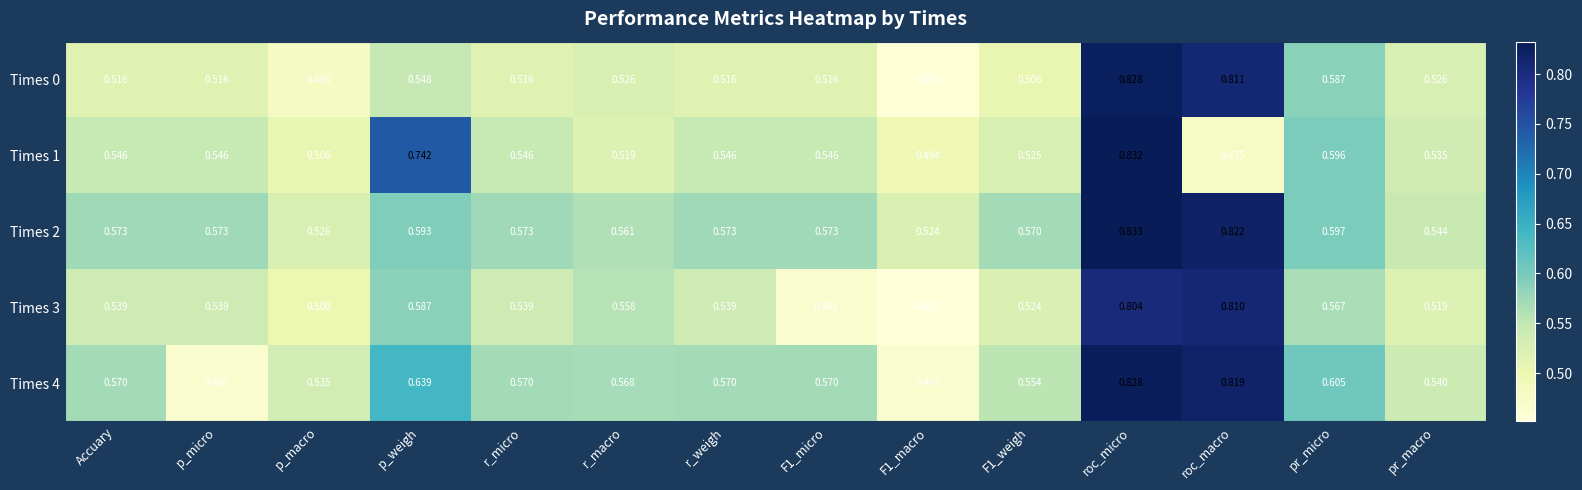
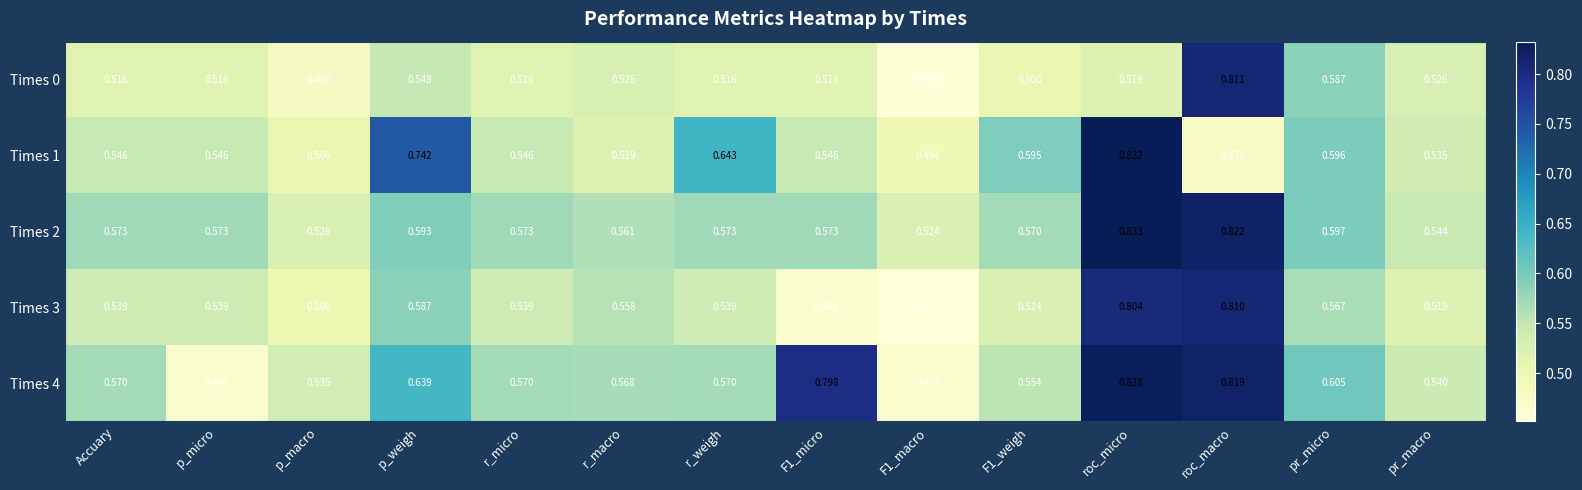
  {
    "Times 0": {
      "Accuary": 0.516,
      "p_micro": 0.516,
      "p_macro": 0.480,
      "p_weigh": 0.548,
      "r_micro": 0.516,
      "r_macro": 0.526,
      "r_weigh": 0.516,
      "F1_micro": 0.516,
      "F1_weigh": 0.506,
-     "roc_micro": 0.828,
+     "roc_micro": 0.519,
      "roc_macro": 0.811,
      "pr_micro": 0.587,
      "pr_macro": 0.526
    },
    "Times 1": {
      "Accuary": 0.546,
      "p_micro": 0.546,
      "p_macro": 0.506,
      "p_weigh": 0.742,
      "r_micro": 0.546,
      "r_macro": 0.519,
-     "r_weigh": 0.546,
+     "r_weigh": 0.643,
      "F1_micro": 0.546,
      "F1_macro": 0.494,
-     "F1_weigh": 0.525,
+     "F1_weigh": 0.595,
      "roc_micro": 0.832,
      "roc_macro": 0.475,
      "pr_micro": 0.596,
      "pr_macro": 0.535
    },
    "Times 2": {
      "Accuary": 0.573,
      "p_micro": 0.573,
      "p_macro": 0.526,
      "p_weigh": 0.593,
      "r_micro": 0.573,
      "r_macro": 0.561,
      "r_weigh": 0.573,
      "F1_micro": 0.573,
      "F1_macro": 0.524,
      "F1_weigh": 0.570,
      "roc_micro": 0.833,
      "roc_macro": 0.822,
      "pr_micro": 0.597,
      "pr_macro": 0.544
    },
    "Times 3": {
      "Accuary": 0.539,
      "p_micro": 0.539,
      "p_macro": 0.500,
      "p_weigh": 0.587,
      "r_micro": 0.539,
      "r_macro": 0.558,
      "r_weigh": 0.539,
      "F1_micro": 0.466,
      "F1_weigh": 0.524,
      "roc_micro": 0.804,
      "roc_macro": 0.810,
      "pr_micro": 0.567,
      "pr_macro": 0.519
    },
    "Times 4": {
      "Accuary": 0.570,
      "p_micro": 0.467,
      "p_macro": 0.535,
      "p_weigh": 0.639,
      "r_micro": 0.570,
      "r_macro": 0.568,
      "r_weigh": 0.570,
-     "F1_micro": 0.570,
+     "F1_micro": 0.798,
      "F1_macro": 0.467,
      "F1_weigh": 0.554,
      "roc_micro": 0.828,
      "roc_macro": 0.819,
      "pr_micro": 0.605,
      "pr_macro": 0.540
    }
  }
